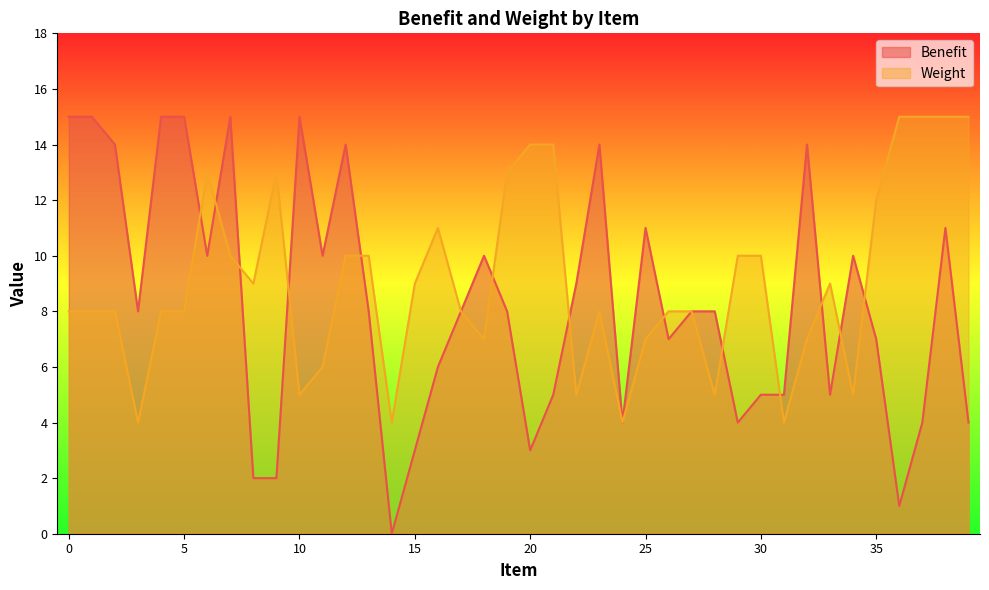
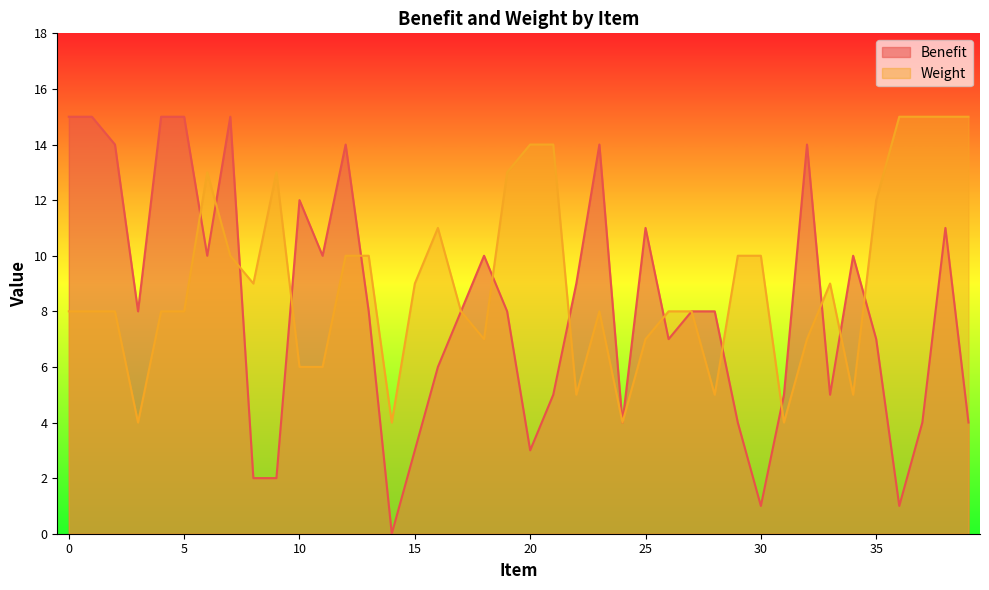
  {
    "Benefit": {
      "0": 15,
      "5": 15,
-     "10": 15,
+     "10": 12,
      "15": 3,
      "20": 3,
      "25": 11,
-     "30": 5,
+     "30": 1,
      "35": 7
    },
    "Weight": {
      "0": 8,
      "5": 8,
-     "10": 5,
+     "10": 6,
      "15": 9,
      "20": 14,
      "25": 7,
      "30": 10,
      "35": 12
    }
  }
